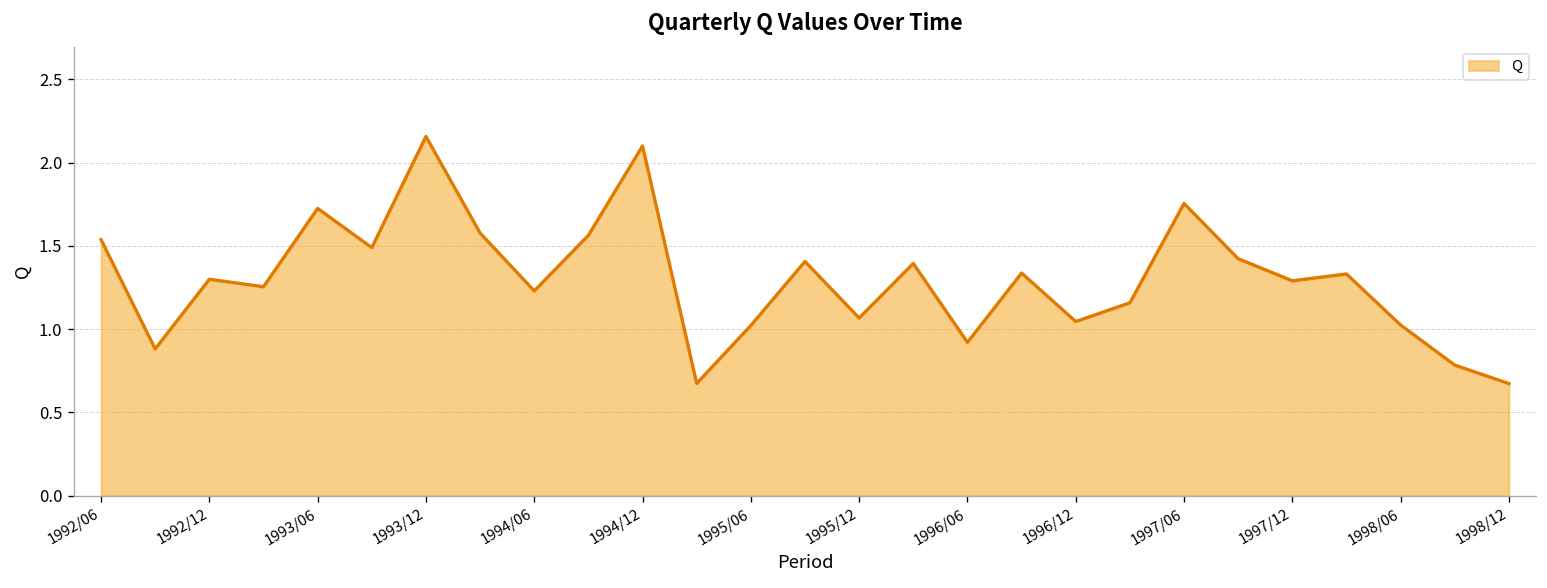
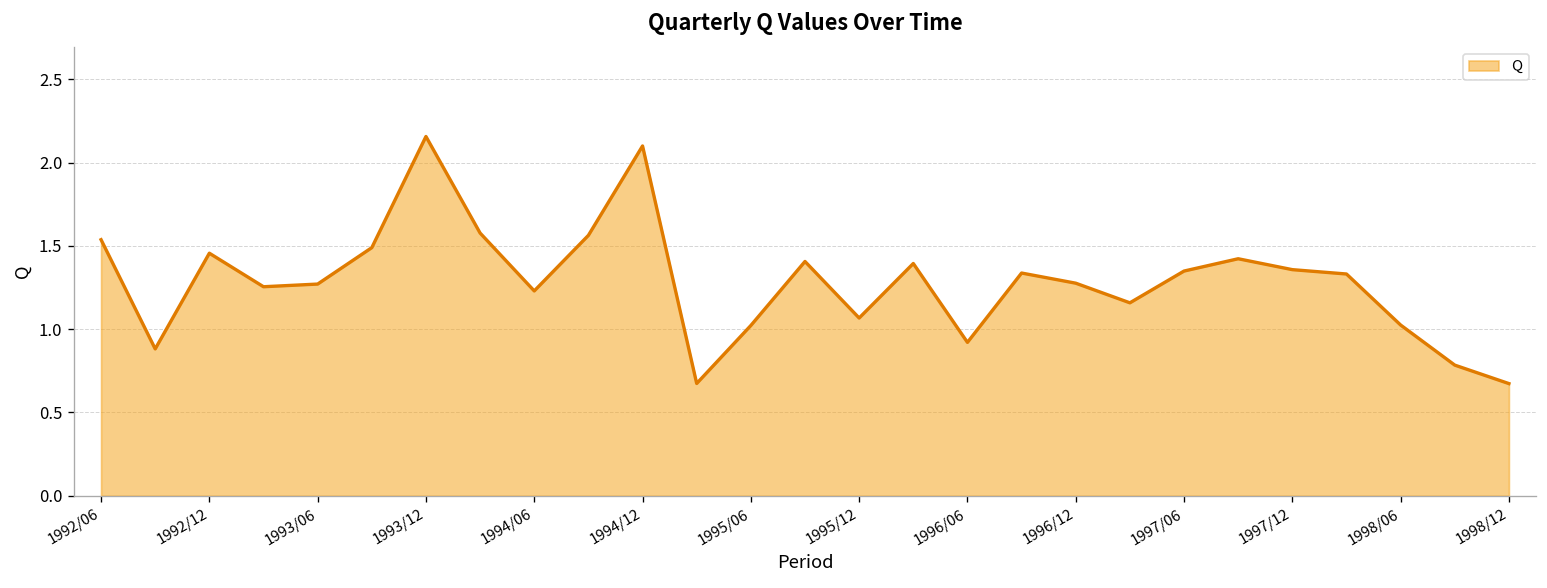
  {
    "1992/06": 1.54,
-   "1992/12": 1.30,
-   "1993/06": 1.72,
+   "1992/12": 1.46,
+   "1993/06": 1.27,
    "1993/12": 2.16,
    "1994/06": 1.23,
    "1994/12": 2.10,
    "1995/06": 1.02,
    "1995/12": 1.07,
    "1996/06": 0.92,
-   "1996/12": 1.05,
-   "1997/06": 1.75,
-   "1997/12": 1.29,
+   "1996/12": 1.28,
+   "1997/06": 1.35,
+   "1997/12": 1.36,
    "1998/06": 1.02,
    "1998/12": 0.67
  }
